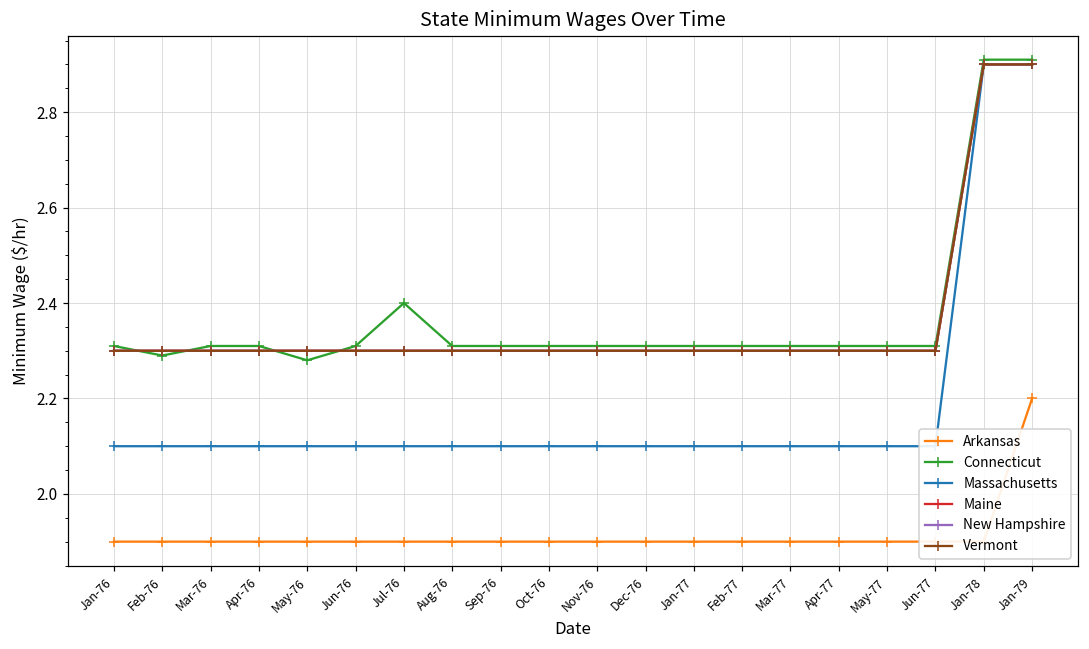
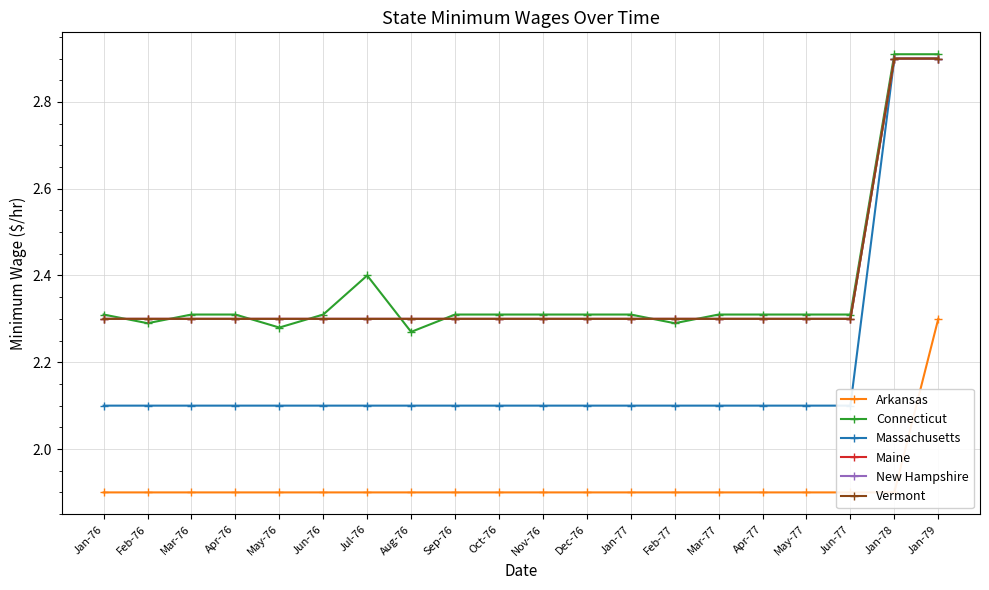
  {
    "Arkansas": {
      "Jan-76": 1.9,
      "Feb-76": 1.9,
      "Mar-76": 1.9,
      "Apr-76": 1.9,
      "May-76": 1.9,
      "Jun-76": 1.9,
      "Jul-76": 1.9,
      "Aug-76": 1.9,
      "Sep-76": 1.9,
      "Oct-76": 1.9,
      "Nov-76": 1.9,
      "Dec-76": 1.9,
      "Jan-77": 1.9,
      "Feb-77": 1.9,
      "Mar-77": 1.9,
      "Apr-77": 1.9,
      "May-77": 1.9,
-     "Jan-79": 2.2
+     "Jan-79": 2.3
    },
    "Connecticut": {
      "Jan-76": 2.31,
      "Feb-76": 2.29,
      "Mar-76": 2.31,
      "Apr-76": 2.31,
      "May-76": 2.28,
      "Jun-76": 2.31,
      "Jul-76": 2.40,
-     "Aug-76": 2.31,
+     "Aug-76": 2.27,
      "Sep-76": 2.31,
      "Oct-76": 2.31,
      "Nov-76": 2.31,
      "Dec-76": 2.31,
      "Jan-77": 2.31,
-     "Feb-77": 2.31,
+     "Feb-77": 2.29,
      "Mar-77": 2.31,
      "Apr-77": 2.31,
      "May-77": 2.31,
      "Jun-77": 2.31,
      "Jan-78": 2.91,
      "Jan-79": 2.91
    },
    "Massachusetts": {
      "Jan-76": 2.10,
      "Feb-76": 2.10,
      "Mar-76": 2.10,
      "Apr-76": 2.10,
      "May-76": 2.10,
      "Jun-76": 2.10,
      "Jul-76": 2.10,
      "Aug-76": 2.10,
      "Sep-76": 2.10,
      "Oct-76": 2.10,
      "Nov-76": 2.10,
      "Dec-76": 2.10,
      "Jan-77": 2.10,
      "Feb-77": 2.10,
      "Mar-77": 2.10,
      "Apr-77": 2.10,
      "May-77": 2.10
    },
    "Vermont": {
      "Jan-76": 2.30,
      "Feb-76": 2.30,
      "Mar-76": 2.30,
      "Apr-76": 2.30,
      "May-76": 2.30,
      "Jun-76": 2.30,
      "Jul-76": 2.30,
      "Aug-76": 2.30,
      "Sep-76": 2.30,
      "Oct-76": 2.30,
      "Nov-76": 2.30,
      "Dec-76": 2.30,
      "Jan-77": 2.30,
      "Feb-77": 2.30,
      "Mar-77": 2.30,
      "Apr-77": 2.30,
      "May-77": 2.30,
      "Jun-77": 2.30
    }
  }
